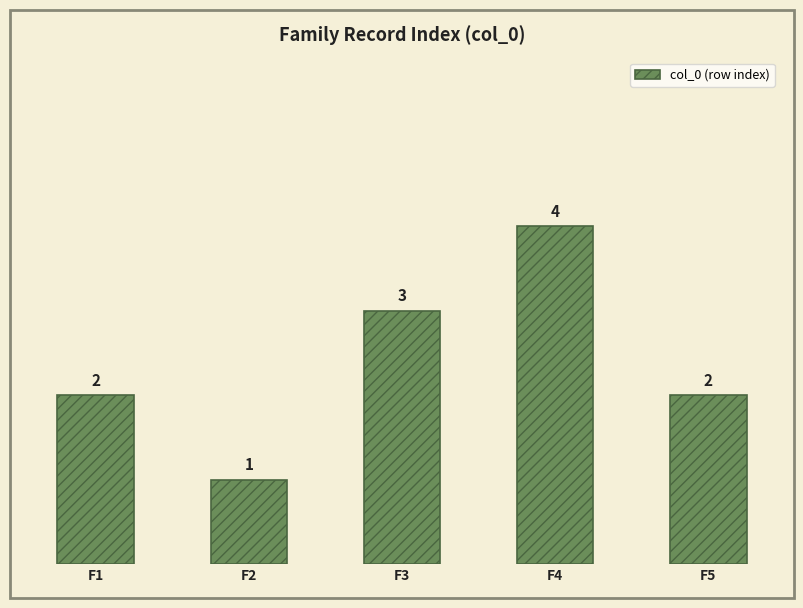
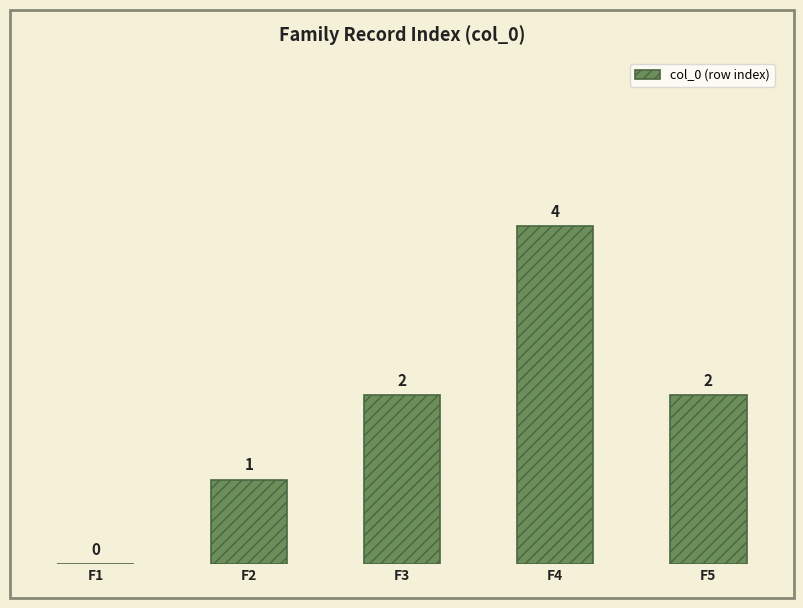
  {
-   "F1": 2,
+   "F1": 0,
    "F2": 1,
-   "F3": 3,
+   "F3": 2,
    "F4": 4,
    "F5": 2
  }
